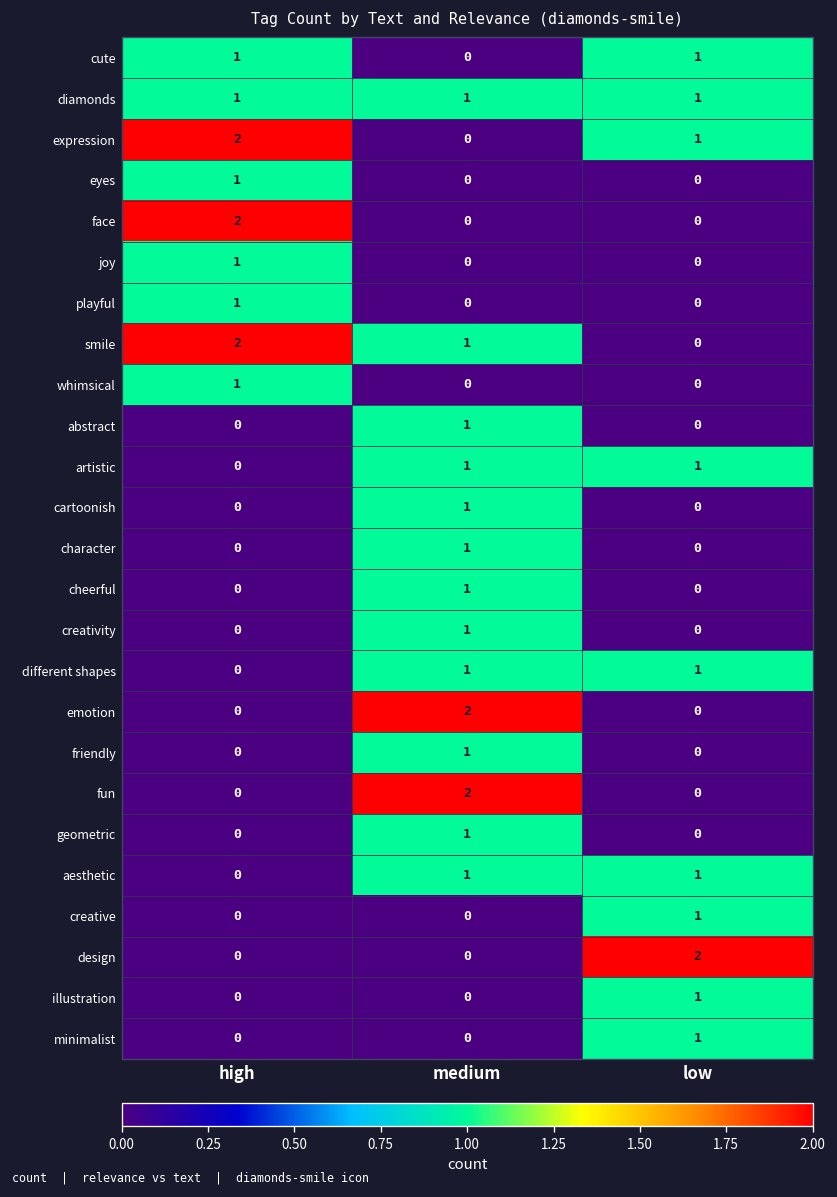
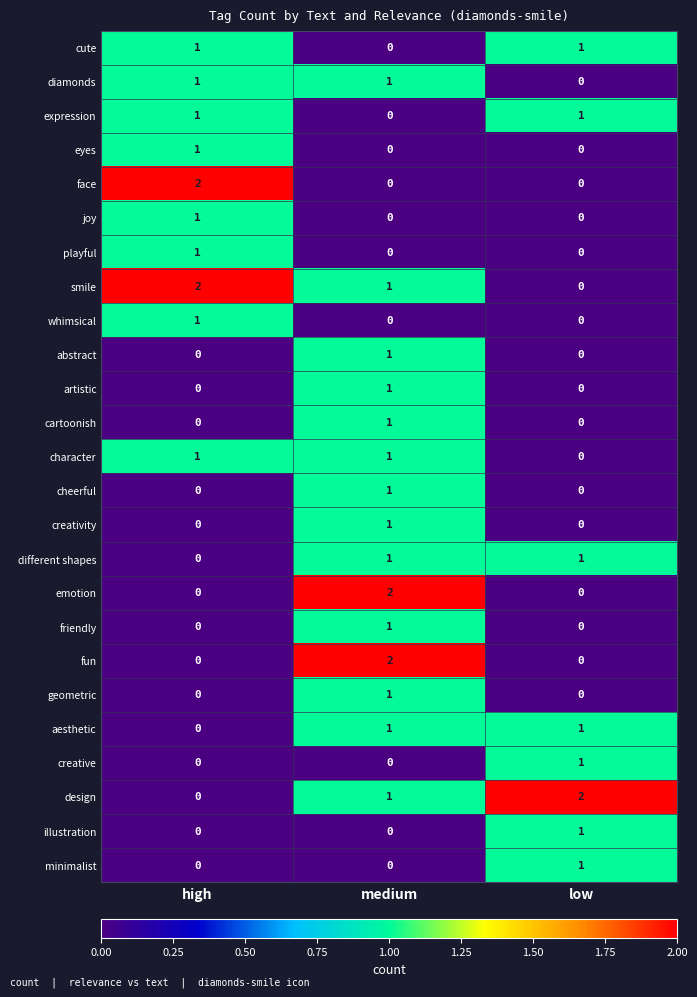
  {
    "cute": {
      "high": 1,
      "medium": 0,
      "low": 1
    },
    "diamonds": {
      "high": 1,
      "medium": 1,
-     "low": 1
+     "low": 0
    },
    "expression": {
-     "high": 2,
+     "high": 1,
      "medium": 0,
      "low": 1
    },
    "eyes": {
      "high": 1,
      "medium": 0,
      "low": 0
    },
    "face": {
      "high": 2,
      "medium": 0,
      "low": 0
    },
    "joy": {
      "high": 1,
      "medium": 0,
      "low": 0
    },
    "playful": {
      "high": 1,
      "medium": 0,
      "low": 0
    },
    "smile": {
      "high": 2,
      "medium": 1,
      "low": 0
    },
    "whimsical": {
      "high": 1,
      "medium": 0,
      "low": 0
    },
    "abstract": {
      "high": 0,
      "medium": 1,
      "low": 0
    },
    "artistic": {
      "high": 0,
      "medium": 1,
-     "low": 1
+     "low": 0
    },
    "cartoonish": {
      "high": 0,
      "medium": 1,
      "low": 0
    },
    "character": {
-     "high": 0,
+     "high": 1,
      "medium": 1,
      "low": 0
    },
    "cheerful": {
      "high": 0,
      "medium": 1,
      "low": 0
    },
    "creativity": {
      "high": 0,
      "medium": 1,
      "low": 0
    },
    "different shapes": {
      "high": 0,
      "medium": 1,
      "low": 1
    },
    "emotion": {
      "high": 0,
      "medium": 2,
      "low": 0
    },
    "friendly": {
      "high": 0,
      "medium": 1,
      "low": 0
    },
    "fun": {
      "high": 0,
      "medium": 2,
      "low": 0
    },
    "geometric": {
      "high": 0,
      "medium": 1,
      "low": 0
    },
    "aesthetic": {
      "high": 0,
      "medium": 1,
      "low": 1
    },
    "creative": {
      "high": 0,
      "medium": 0,
      "low": 1
    },
    "design": {
      "high": 0,
-     "medium": 0,
+     "medium": 1,
      "low": 2
    },
    "illustration": {
      "high": 0,
      "medium": 0,
      "low": 1
    },
    "minimalist": {
      "high": 0,
      "medium": 0,
      "low": 1
    }
  }
